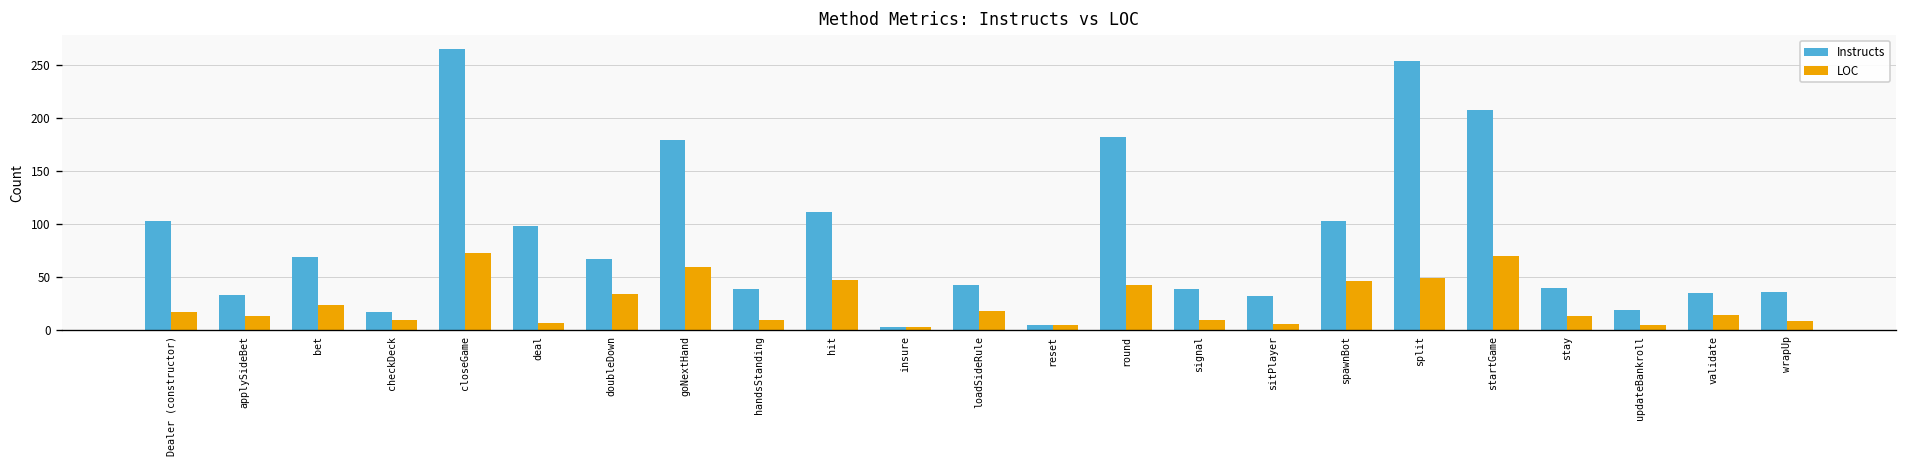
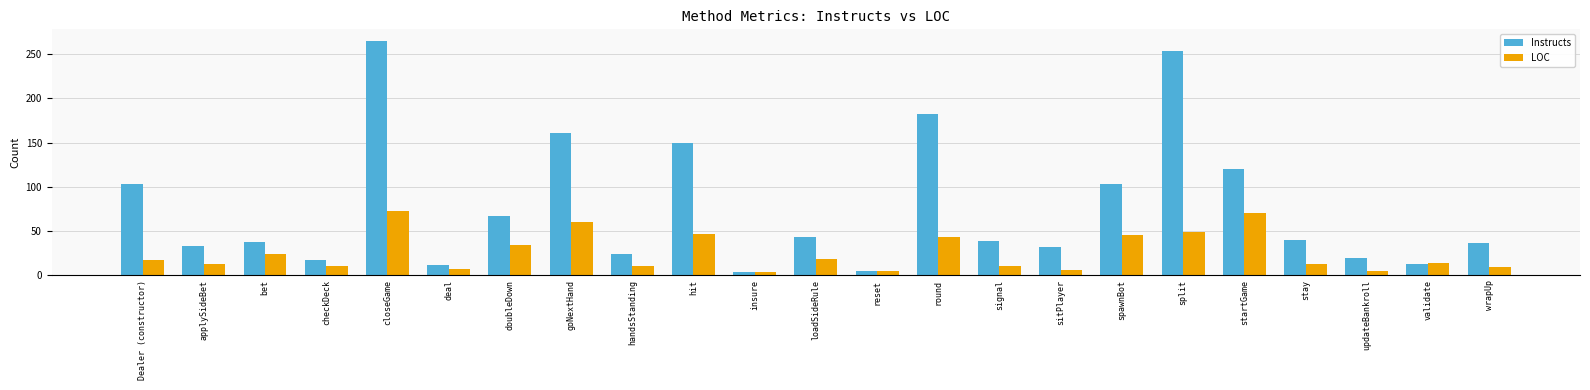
  {
    "Instructs": {
      "Dealer (constructor)": 100,
      "applySideBet": 30,
-     "bet": 70,
+     "bet": 40,
      "checkDeck": 20,
      "closeGame": 270,
-     "deal": 100,
+     "deal": 10,
      "doubleDown": 70,
-     "goNextHand": 180,
-     "handsStanding": 40,
-     "hit": 110,
+     "goNextHand": 160,
+     "handsStanding": 20,
+     "hit": 150,
      "insure": 0,
      "loadSideRule": 40,
      "reset": 10,
      "round": 180,
      "signal": 40,
      "sitPlayer": 30,
      "spawnBot": 100,
      "split": 250,
-     "startGame": 210,
+     "startGame": 120,
      "stay": 40,
      "updateBankroll": 20,
-     "validate": 40,
+     "validate": 10,
      "wrapUp": 40
    },
    "LOC": {
      "Dealer (constructor)": 20,
      "applySideBet": 10,
      "bet": 20,
      "checkDeck": 10,
      "closeGame": 70,
      "deal": 10,
      "doubleDown": 30,
      "goNextHand": 60,
      "handsStanding": 10,
      "hit": 50,
      "insure": 0,
      "loadSideRule": 20,
      "reset": 10,
      "round": 40,
      "signal": 10,
      "sitPlayer": 10,
      "spawnBot": 50,
      "split": 50,
      "startGame": 70,
      "stay": 10,
      "updateBankroll": 10,
      "validate": 10,
      "wrapUp": 10
    }
  }
